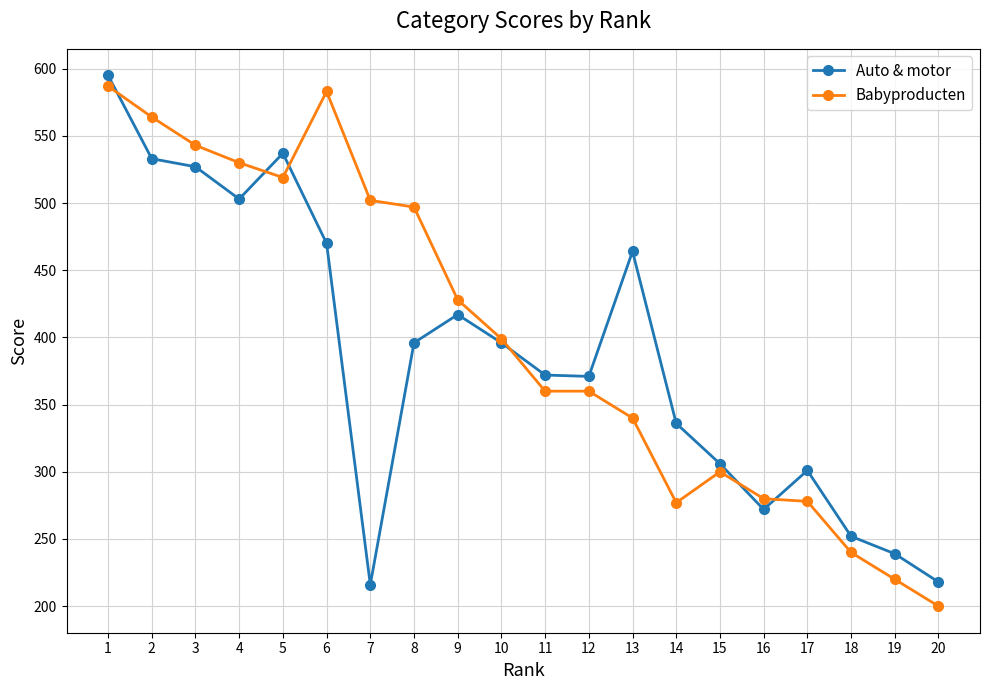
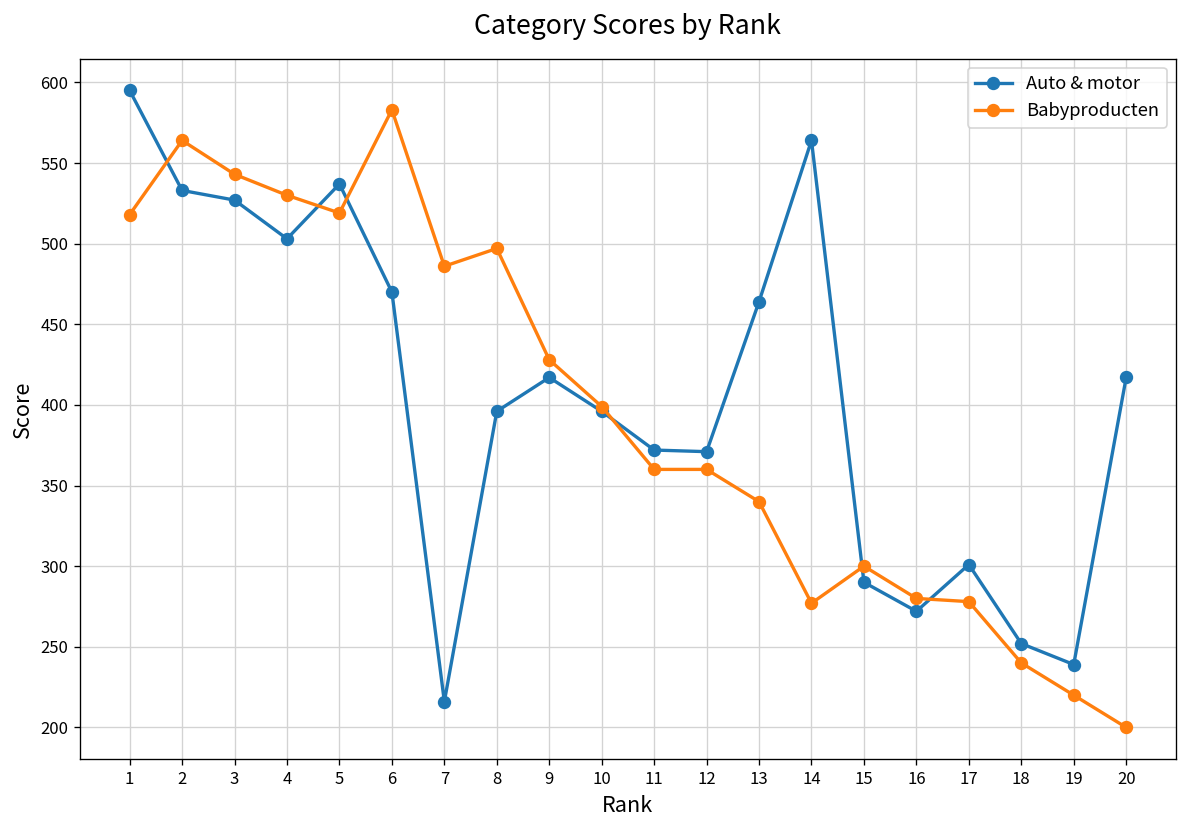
  {
    "Auto & motor": {
      "1": 595,
      "2": 533,
      "3": 527,
      "4": 503,
      "5": 537,
      "6": 470,
      "7": 216,
      "8": 396,
      "9": 417,
      "10": 396,
      "11": 372,
      "12": 371,
      "13": 464,
-     "14": 336,
-     "15": 306,
+     "14": 564,
+     "15": 290,
      "16": 272,
      "17": 301,
      "18": 252,
      "19": 239,
-     "20": 218
+     "20": 417
    },
    "Babyproducten": {
-     "1": 587,
+     "1": 518,
      "2": 564,
      "3": 543,
      "4": 530,
      "5": 519,
      "6": 583,
-     "7": 502,
+     "7": 486,
      "8": 497,
      "9": 428,
      "10": 399,
      "11": 360,
      "12": 360,
      "13": 340,
      "14": 277,
      "15": 300,
      "16": 280,
      "17": 278,
      "18": 240,
      "19": 220,
      "20": 200
    }
  }
